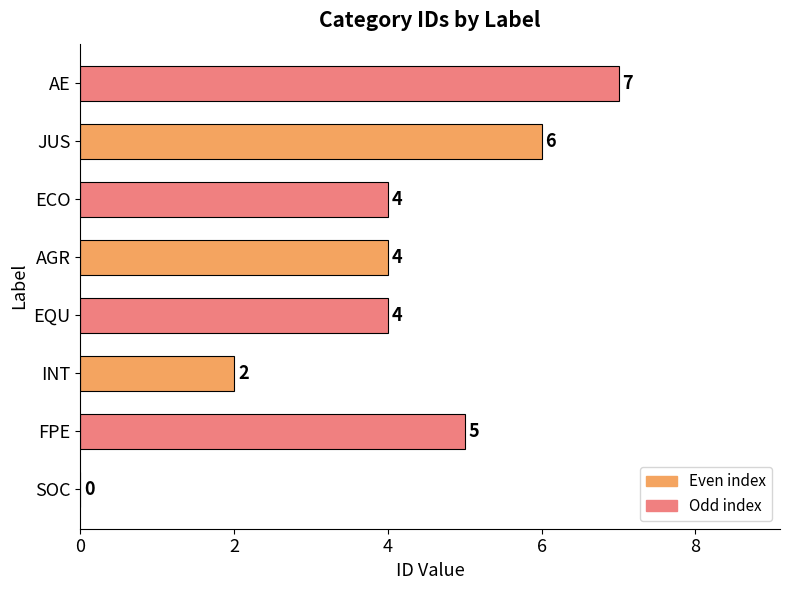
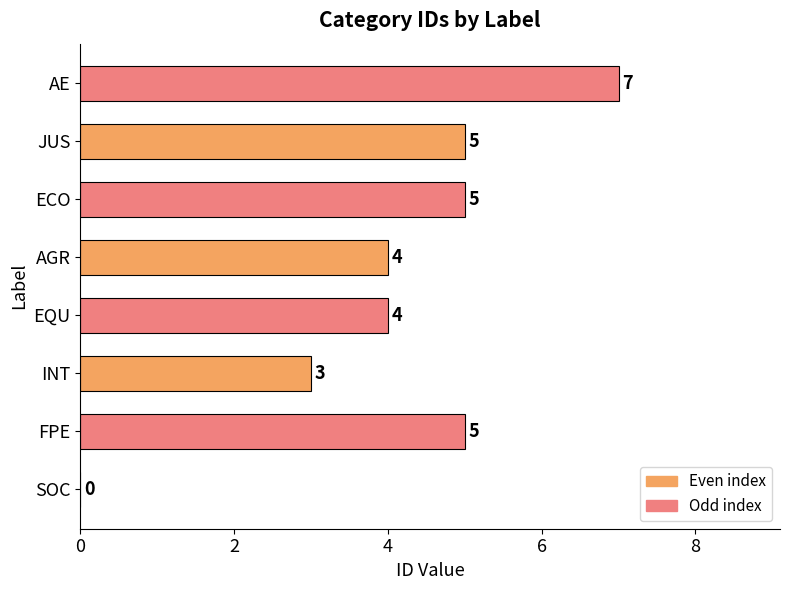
  {
    "AE": 7,
-   "JUS": 6,
-   "ECO": 4,
+   "JUS": 5,
+   "ECO": 5,
    "AGR": 4,
    "EQU": 4,
-   "INT": 2,
+   "INT": 3,
    "FPE": 5,
    "SOC": 0
  }
